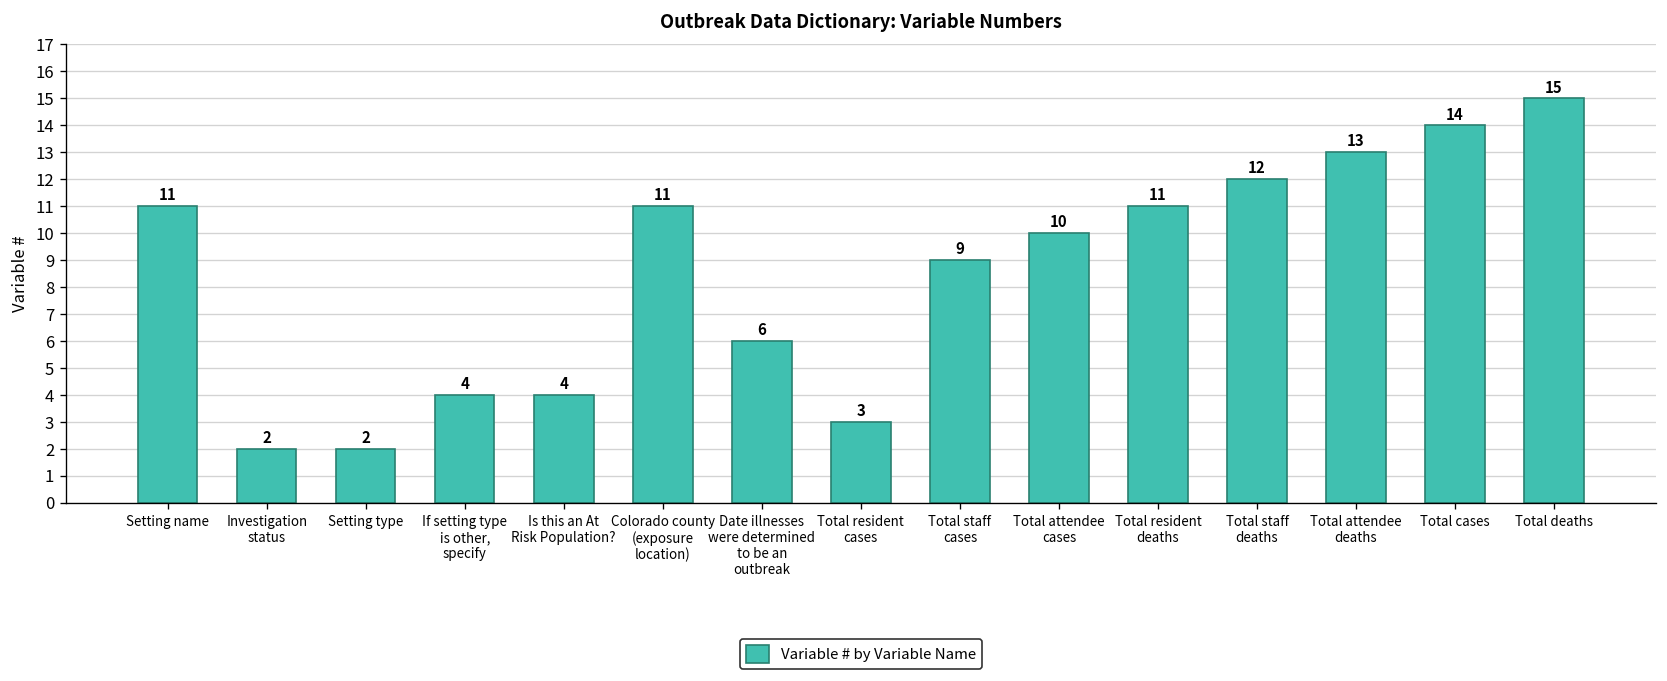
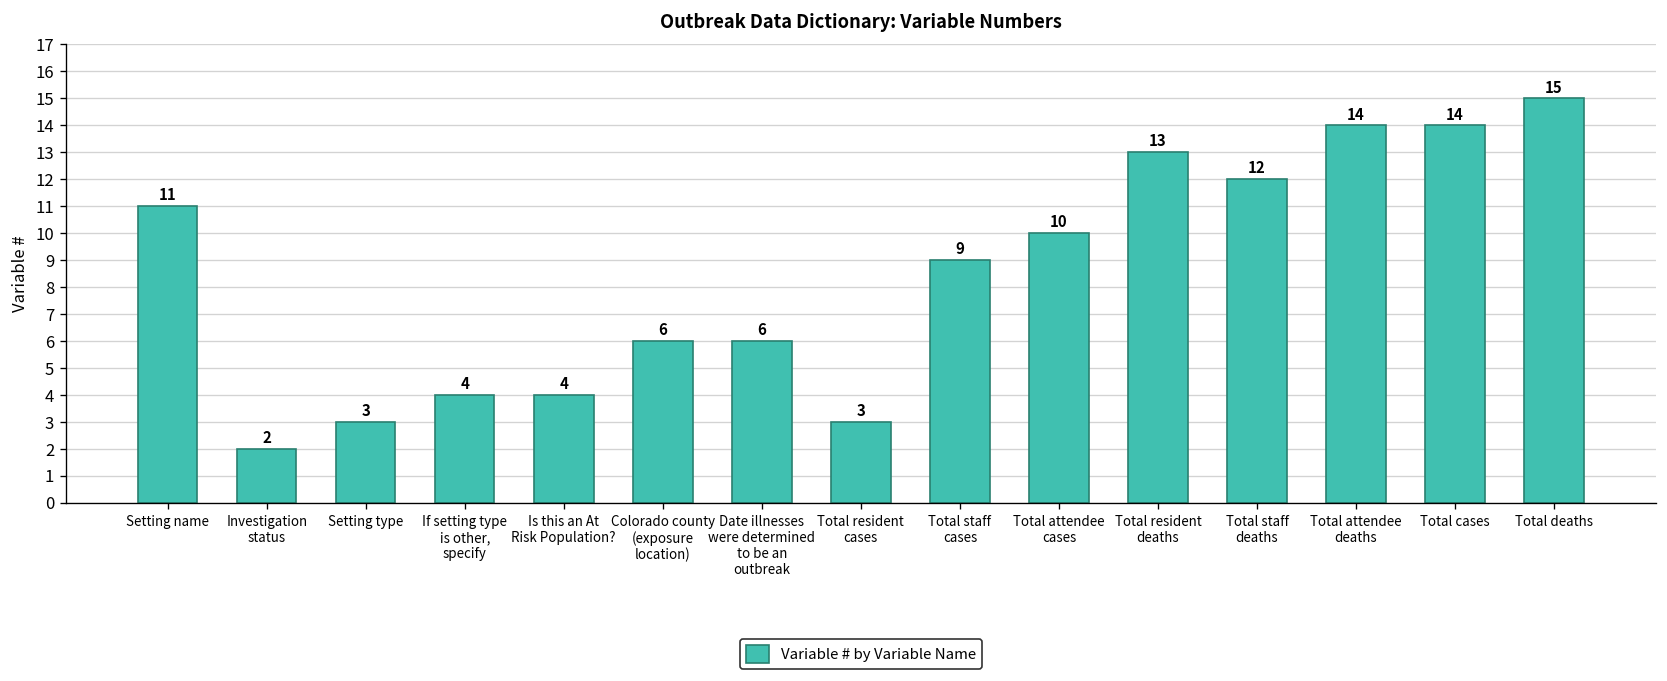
  {
    "Setting name": 11,
    "Investigation status": 2,
-   "Setting type": 2,
+   "Setting type": 3,
    "If setting type is other, specify": 4,
    "Is this an At Risk Population?": 4,
-   "Colorado county (exposure location)": 11,
+   "Colorado county (exposure location)": 6,
    "Date illnesses were determined to be an outbreak": 6,
    "Total resident cases": 3,
    "Total staff cases": 9,
    "Total attendee cases": 10,
-   "Total resident deaths": 11,
+   "Total resident deaths": 13,
    "Total staff deaths": 12,
-   "Total attendee deaths": 13,
+   "Total attendee deaths": 14,
    "Total cases": 14,
    "Total deaths": 15
  }
